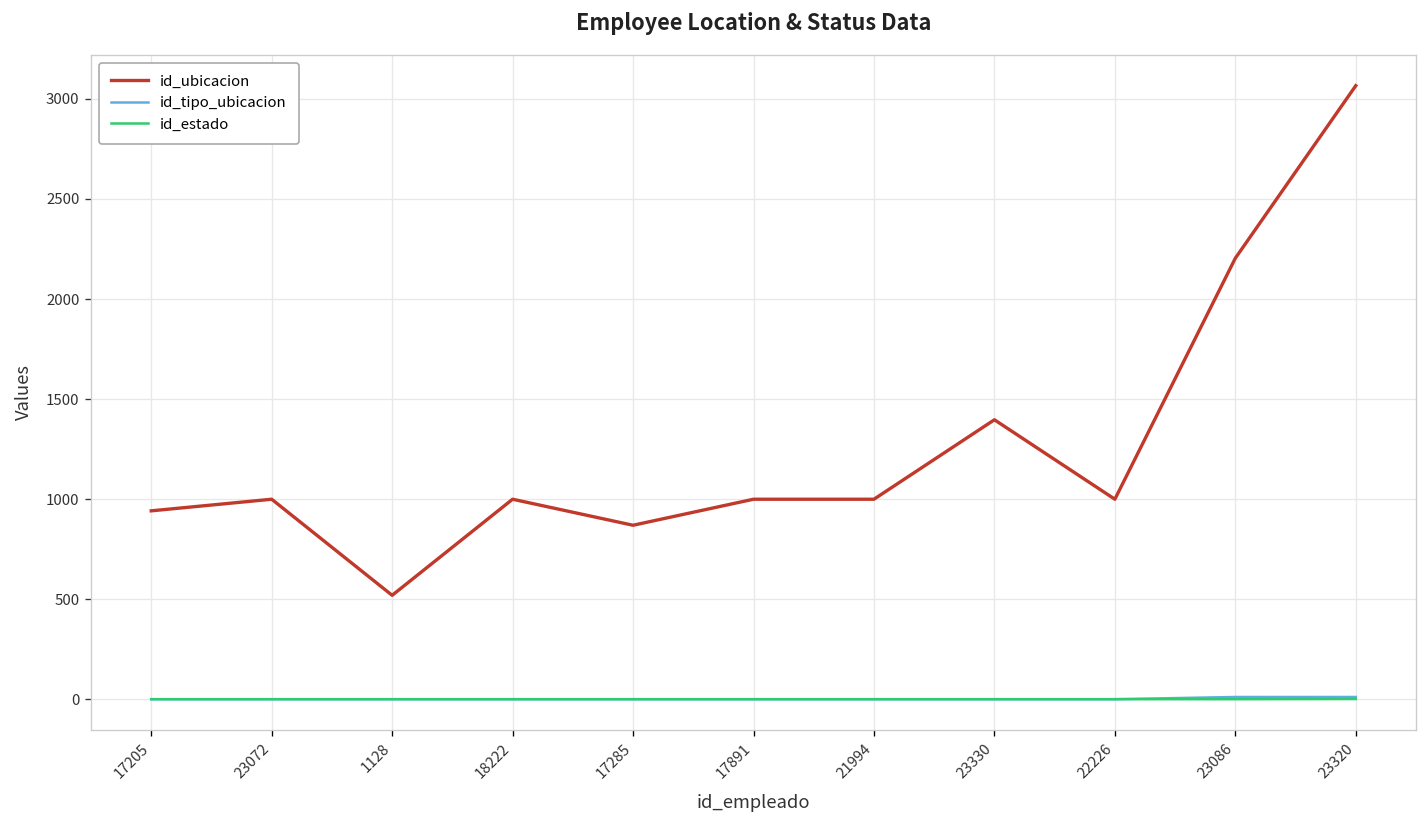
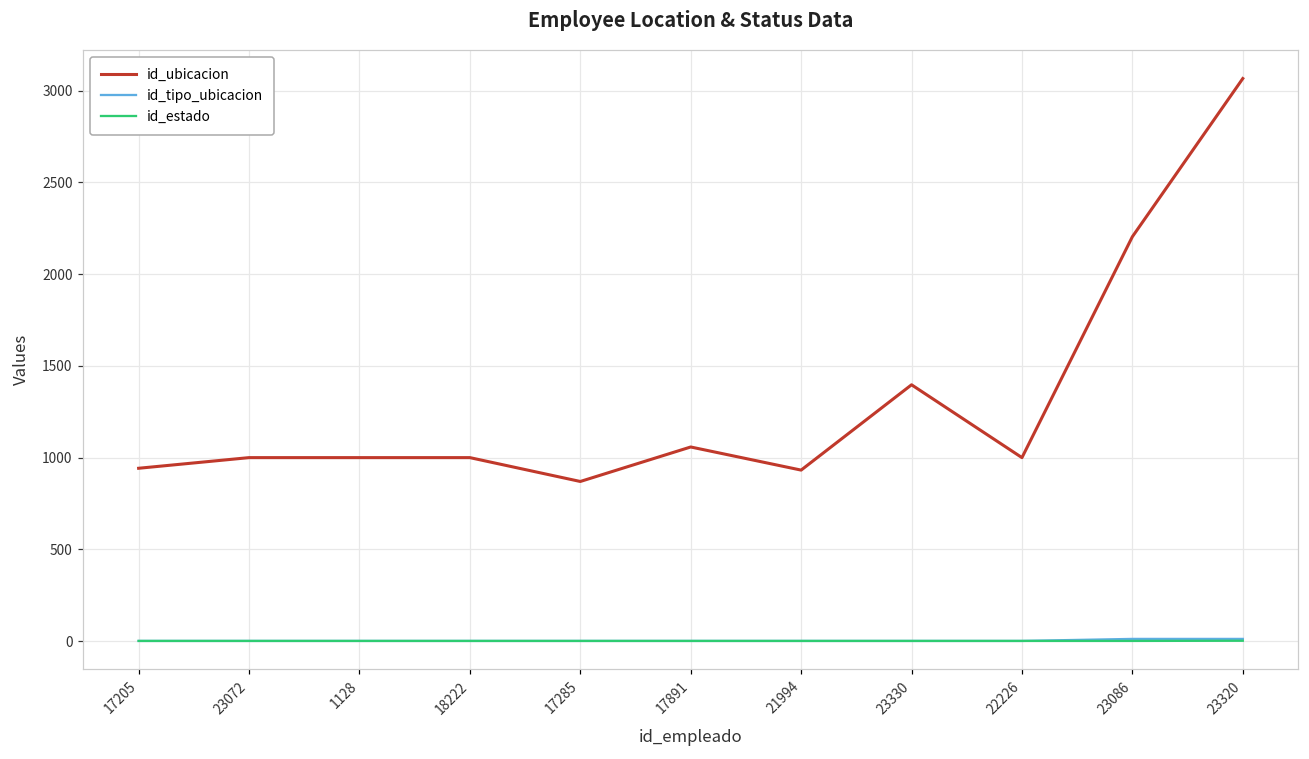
  {
    "id_ubicacion": {
      "17205": 940,
      "23072": 1000,
-     "1128": 520,
+     "1128": 1000,
      "18222": 1000,
      "17285": 870,
-     "17891": 1000,
-     "21994": 1000,
+     "17891": 1060,
+     "21994": 930,
      "23330": 1400,
      "22226": 1000,
      "23086": 2200,
      "23320": 3070
    }
  }
